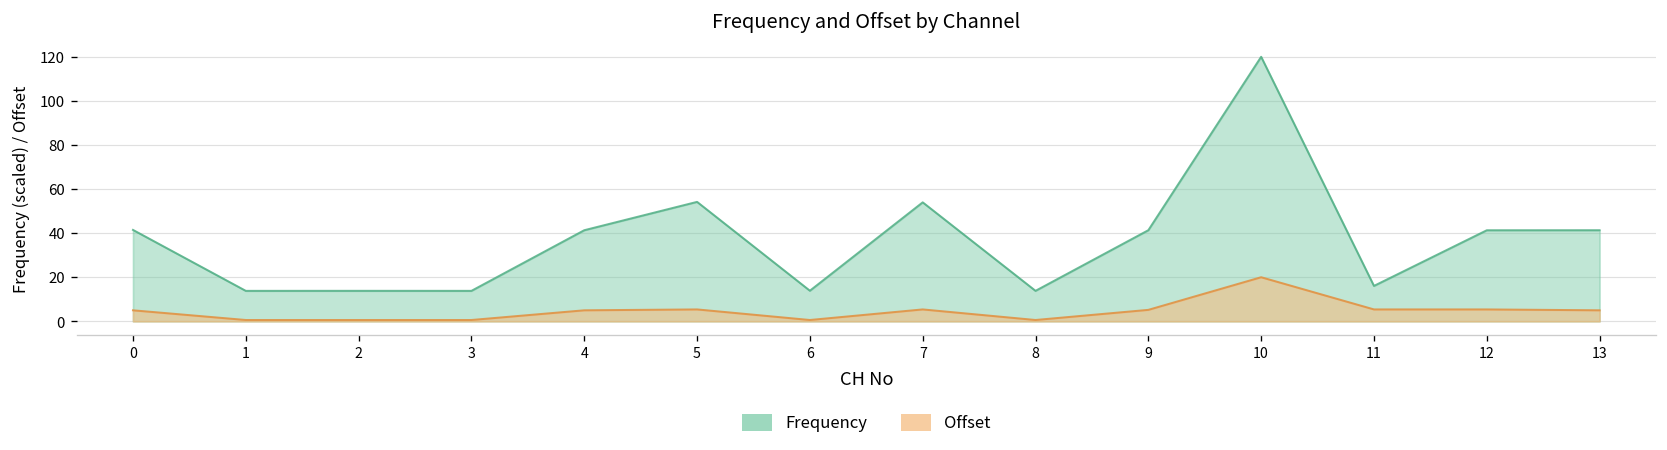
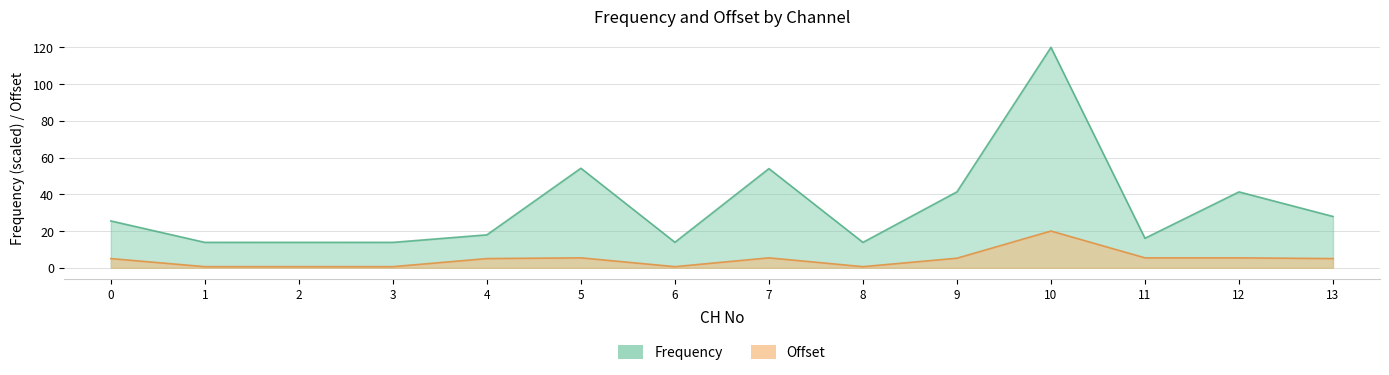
  {
    "Frequency": {
-     "0": 41,
+     "0": 26,
      "1": 14,
      "2": 14,
      "3": 14,
-     "4": 41,
+     "4": 18,
      "5": 54,
      "6": 14,
      "7": 54,
      "8": 14,
      "9": 41,
      "10": 120,
      "11": 16,
      "12": 41,
-     "13": 41
+     "13": 28
    },
    "Offset": {
      "0": 5,
      "1": 1,
      "2": 1,
      "3": 1,
      "4": 5,
      "5": 5,
      "6": 1,
      "7": 5,
      "8": 1,
      "9": 5,
      "10": 20,
      "11": 5,
      "12": 5,
      "13": 5
    }
  }
